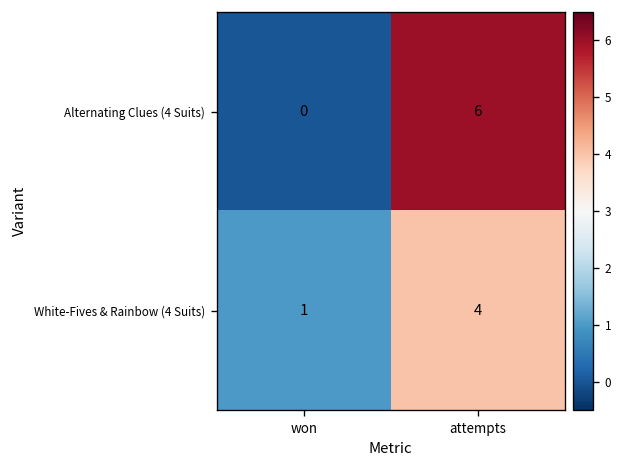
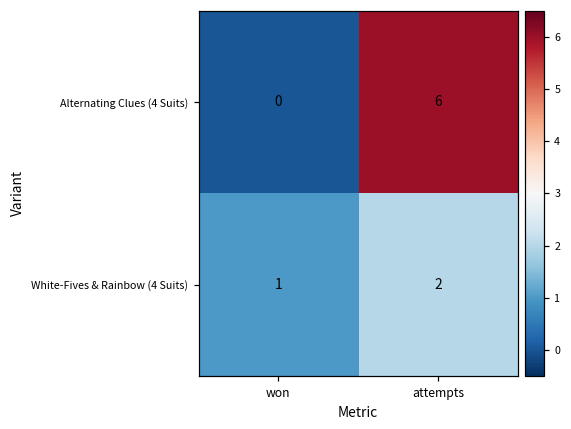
  {
    "Alternating Clues (4 Suits)": {
      "won": 0,
      "attempts": 6
    },
    "White-Fives & Rainbow (4 Suits)": {
      "won": 1,
-     "attempts": 4
+     "attempts": 2
    }
  }
